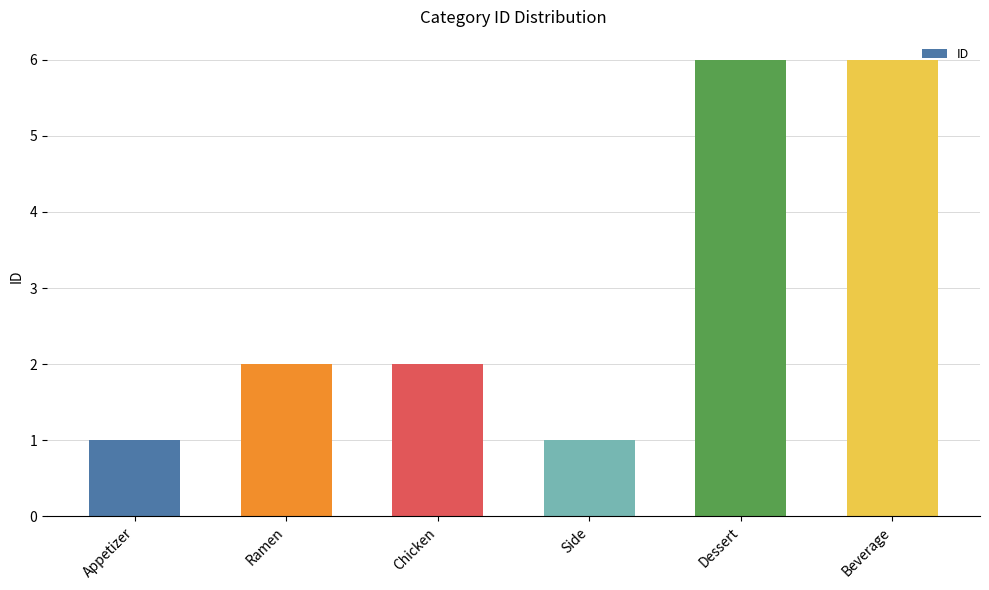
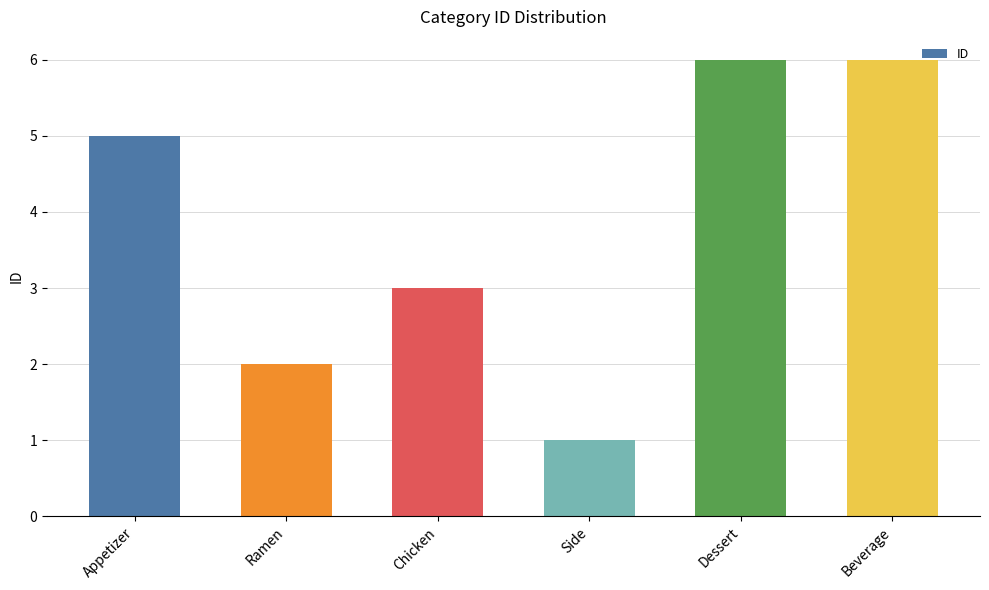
  {
-   "Appetizer": 1,
+   "Appetizer": 5,
    "Ramen": 2,
-   "Chicken": 2,
+   "Chicken": 3,
    "Side": 1,
    "Dessert": 6,
    "Beverage": 6
  }
